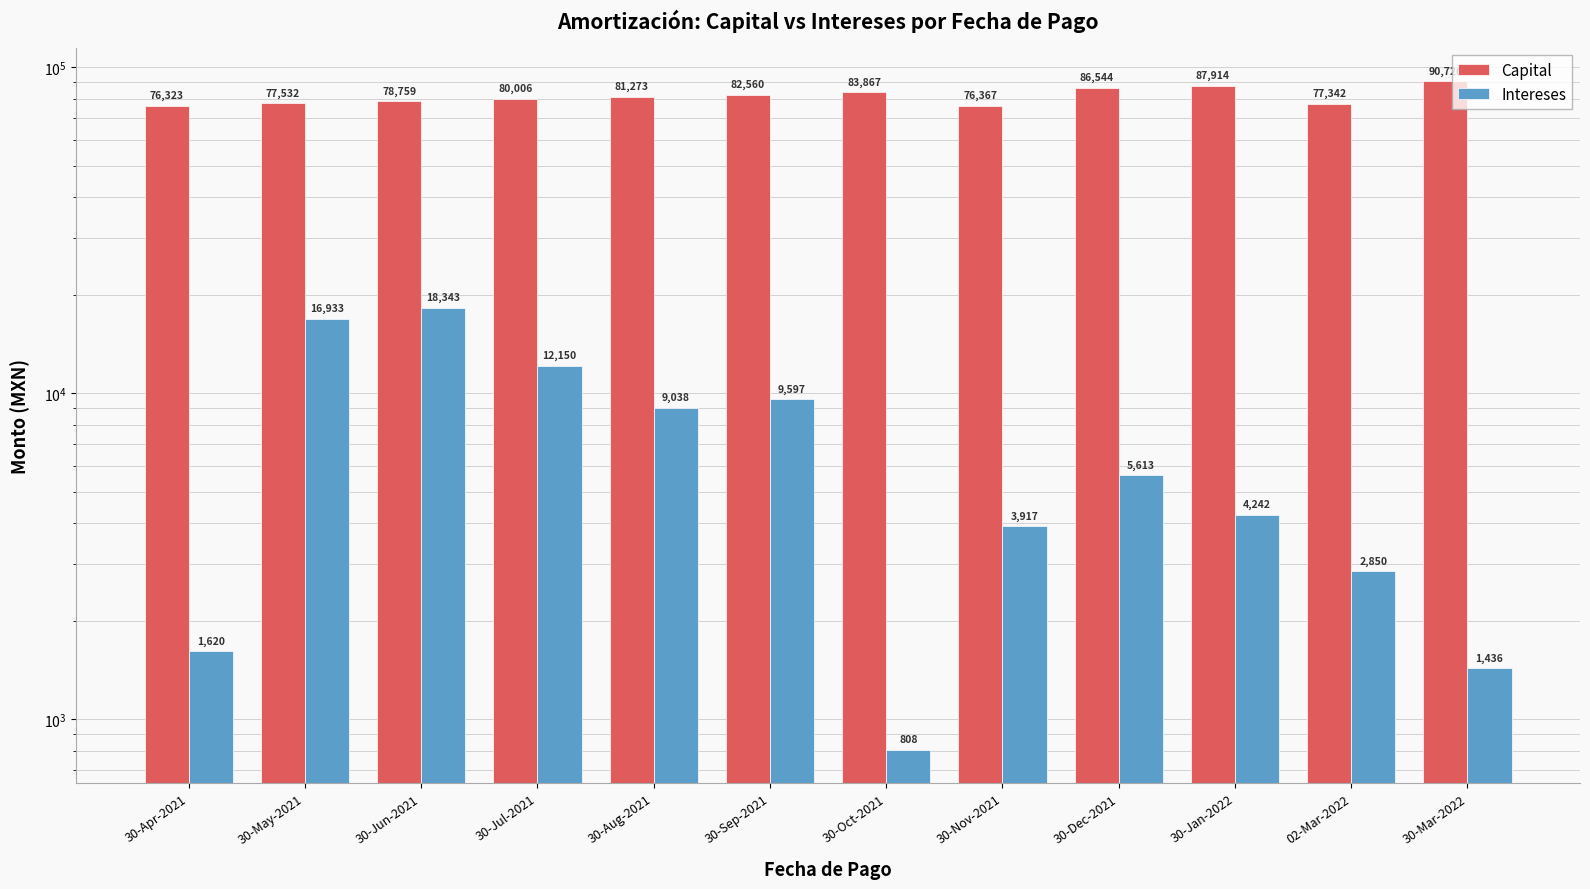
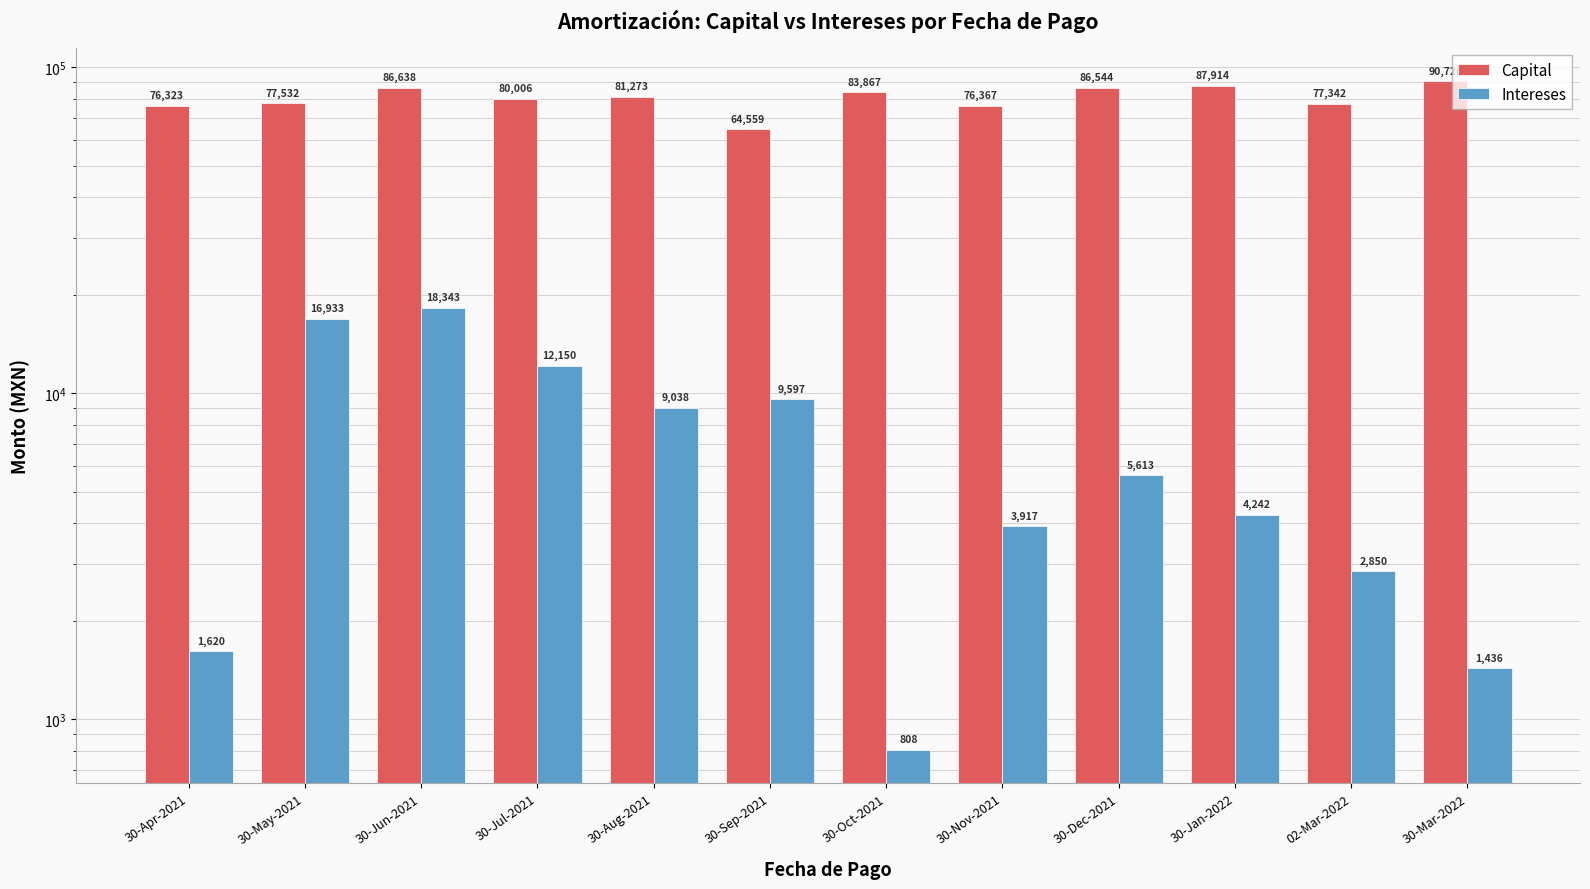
  {
    "Capital": {
      "30-Apr-2021": "76,323",
      "30-May-2021": "77,532",
-     "30-Jun-2021": "78,759",
+     "30-Jun-2021": "86,638",
      "30-Jul-2021": "80,006",
      "30-Aug-2021": "81,273",
-     "30-Sep-2021": "82,560",
+     "30-Sep-2021": "64,559",
      "30-Oct-2021": "83,867",
      "30-Nov-2021": "76,367",
      "30-Dec-2021": "86,544",
      "30-Jan-2022": "87,914",
      "02-Mar-2022": "77,342"
    },
    "Intereses": {
      "30-Apr-2021": "1,620",
      "30-May-2021": "16,933",
      "30-Jun-2021": "18,343",
      "30-Jul-2021": "12,150",
      "30-Aug-2021": "9,038",
      "30-Sep-2021": "9,597",
      "30-Oct-2021": "808",
      "30-Nov-2021": "3,917",
      "30-Dec-2021": "5,613",
      "30-Jan-2022": "4,242",
      "02-Mar-2022": "2,850",
      "30-Mar-2022": "1,436"
    }
  }
